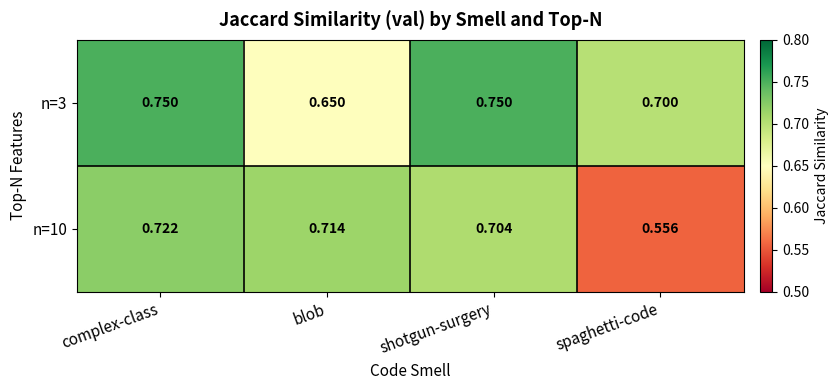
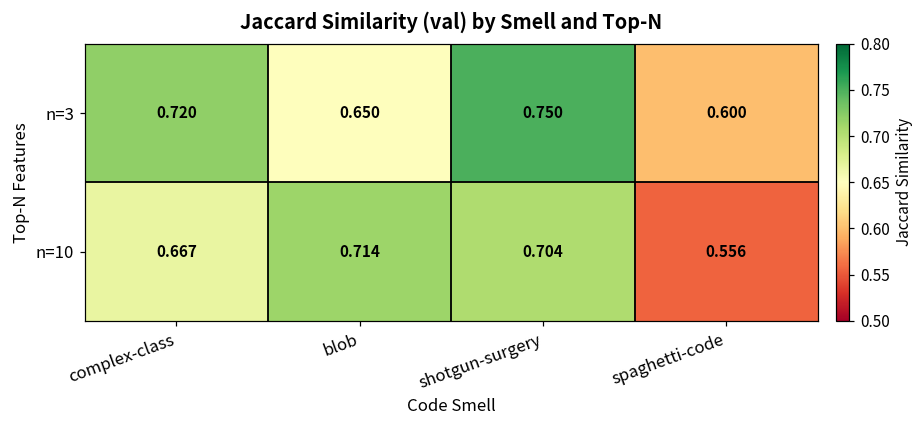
  {
    "n=3": {
-     "complex-class": 0.750,
+     "complex-class": 0.720,
      "blob": 0.650,
      "shotgun-surgery": 0.750,
-     "spaghetti-code": 0.700
+     "spaghetti-code": 0.600
    },
    "n=10": {
-     "complex-class": 0.722,
+     "complex-class": 0.667,
      "blob": 0.714,
      "shotgun-surgery": 0.704,
      "spaghetti-code": 0.556
    }
  }
